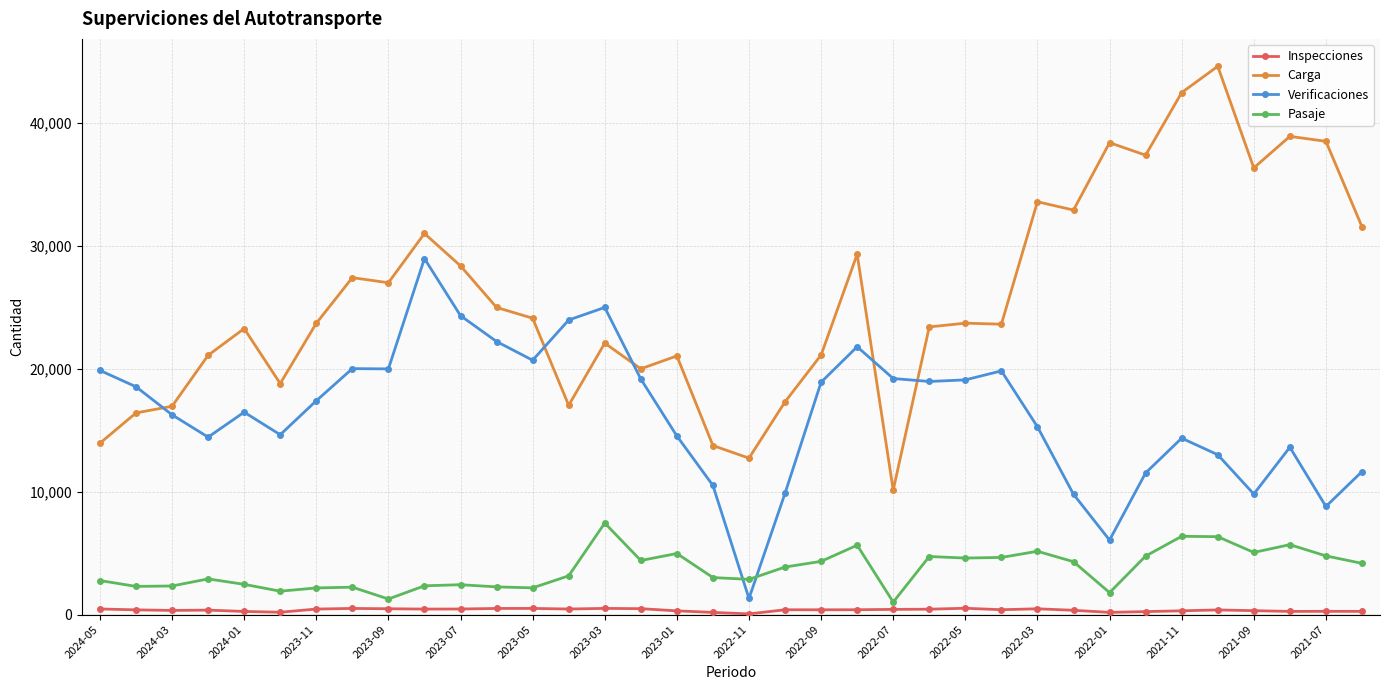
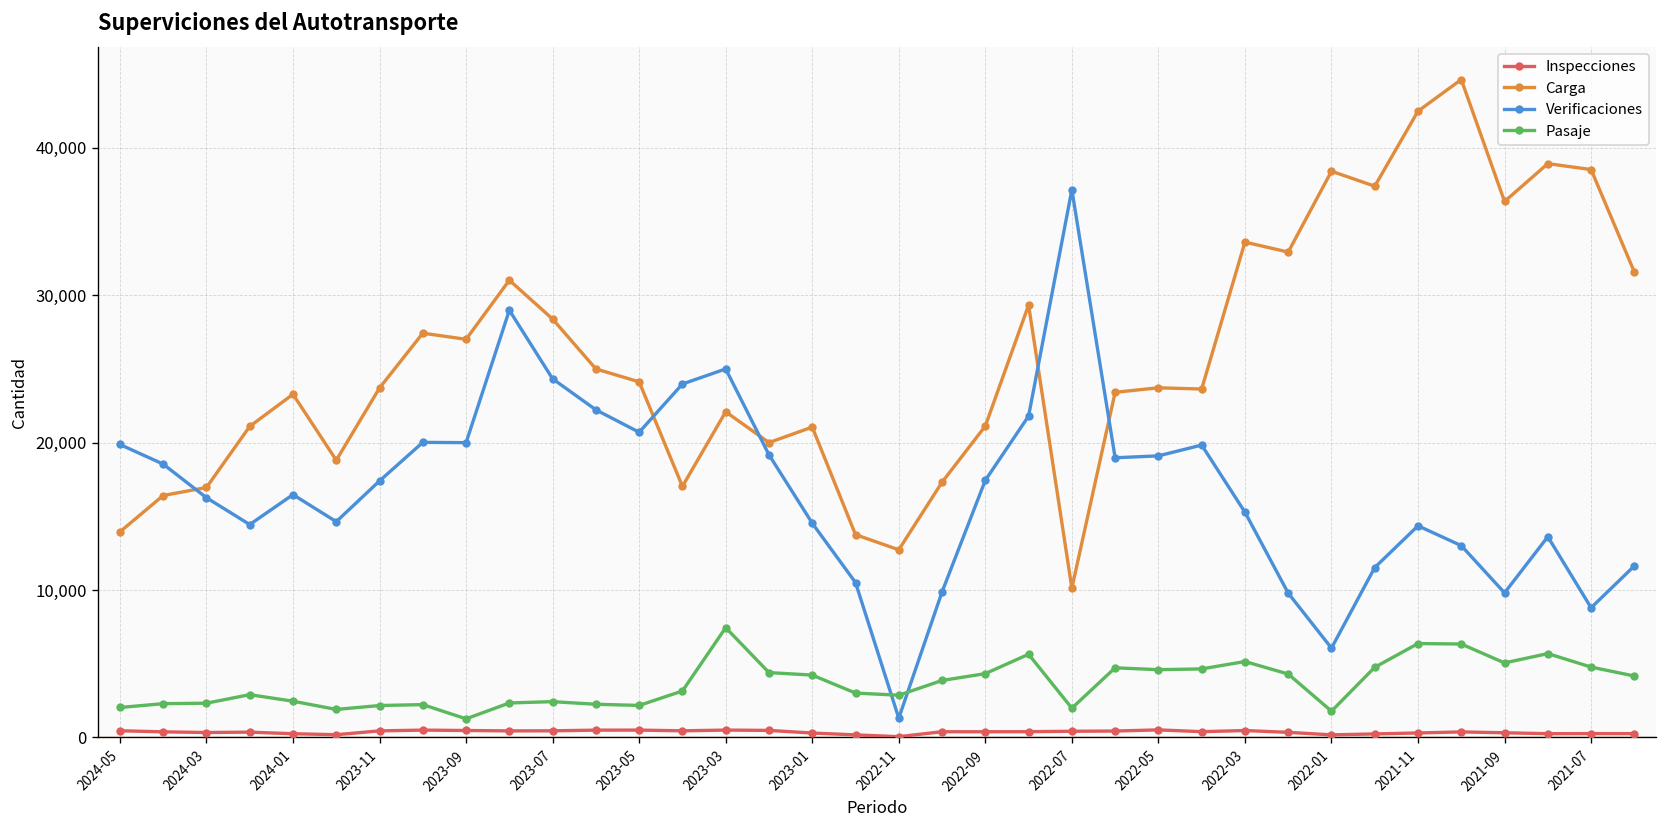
  {
    "Verificaciones": {
      "2024-05": "19,900",
      "2024-03": "16,300",
      "2024-01": "16,500",
      "2023-11": "17,400",
      "2023-09": "20,000",
      "2023-07": "24,300",
      "2023-05": "20,700",
      "2023-03": "25,000",
      "2023-01": "14,500",
      "2022-11": "1,300",
-     "2022-09": "18,900",
-     "2022-07": "19,200",
+     "2022-09": "17,400",
+     "2022-07": "37,200",
      "2022-05": "19,100",
      "2022-03": "15,300",
      "2022-01": "6,100",
      "2021-11": "14,400",
      "2021-09": "9,800",
      "2021-07": "8,800"
    },
    "Pasaje": {
-     "2024-05": "2,800",
+     "2024-05": "2,000",
      "2024-03": "2,300",
      "2024-01": "2,500",
      "2023-11": "2,200",
      "2023-09": "1,300",
      "2023-07": "2,400",
      "2023-05": "2,200",
      "2023-03": "7,400",
-     "2023-01": "5,000",
+     "2023-01": "4,200",
      "2022-11": "2,900",
      "2022-09": "4,300",
-     "2022-07": "1,000",
+     "2022-07": "2,000",
      "2022-05": "4,600",
      "2022-03": "5,200",
      "2022-01": "1,800",
      "2021-11": "6,400",
      "2021-09": "5,100",
      "2021-07": "4,800"
    }
  }
